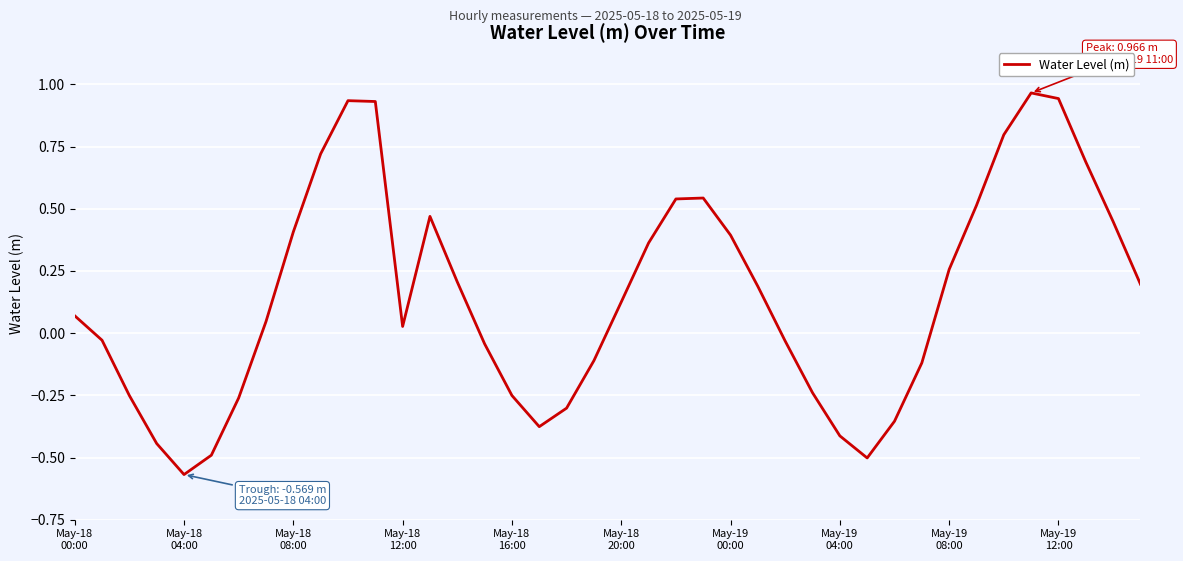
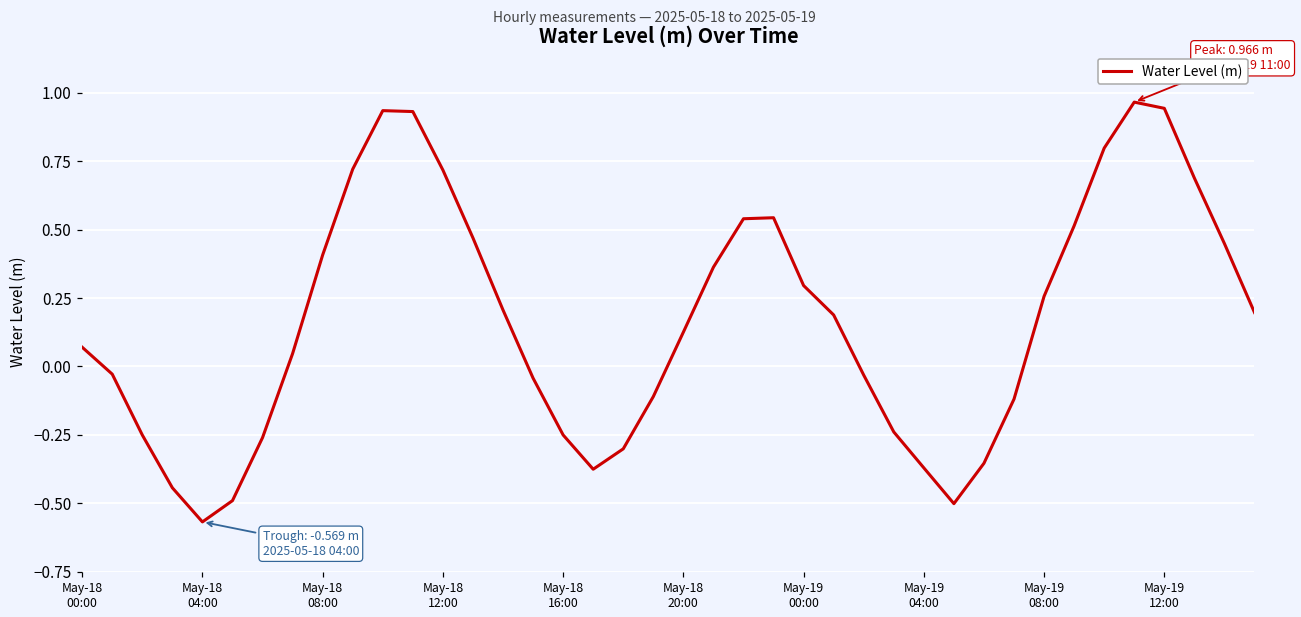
  {
    "May-18 00:00": 0.07,
    "May-18 08:00": 0.41,
-   "May-18 12:00": 0.03,
+   "May-18 12:00": 0.72,
    "May-18 16:00": -0.25,
    "May-18 20:00": 0.13,
-   "May-19 00:00": 0.39,
-   "May-19 04:00": -0.41,
+   "May-19 00:00": 0.30,
+   "May-19 04:00": -0.37,
    "May-19 08:00": 0.26,
    "May-19 12:00": 0.94
  }
